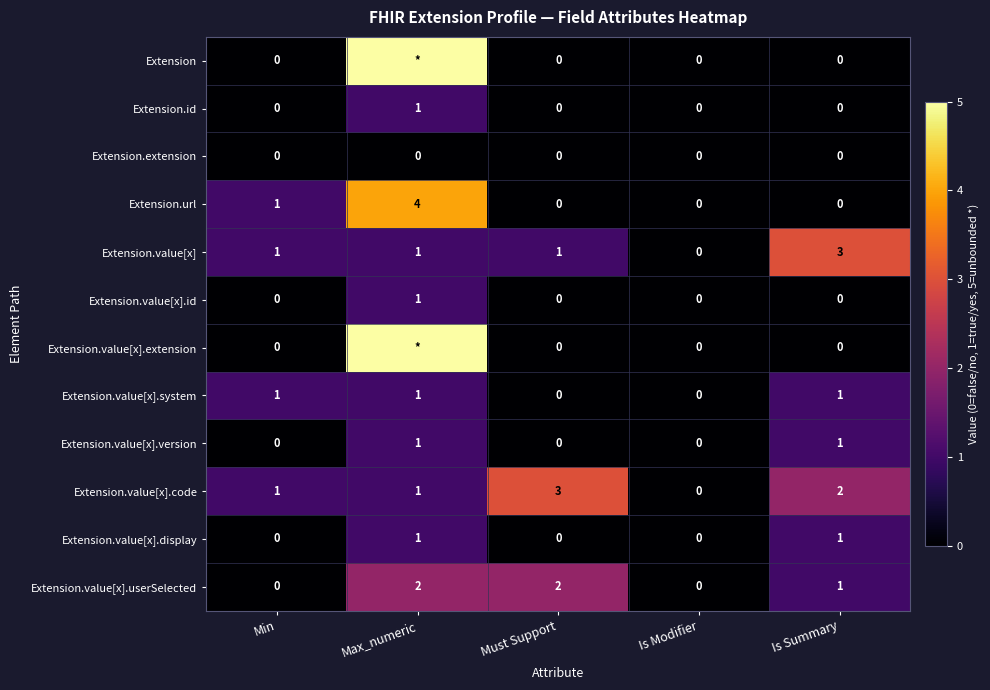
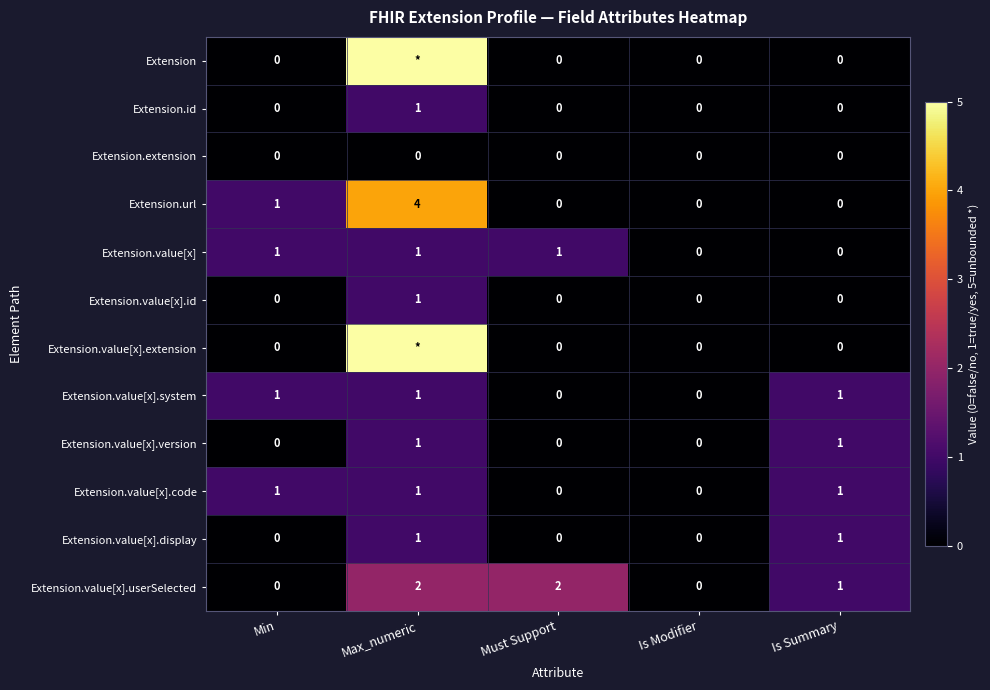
  {
    "Extension": {
      "Min": 0,
      "Must Support": 0,
      "Is Modifier": 0,
      "Is Summary": 0
    },
    "Extension.id": {
      "Min": 0,
      "Max_numeric": 1,
      "Must Support": 0,
      "Is Modifier": 0,
      "Is Summary": 0
    },
    "Extension.extension": {
      "Min": 0,
      "Max_numeric": 0,
      "Must Support": 0,
      "Is Modifier": 0,
      "Is Summary": 0
    },
    "Extension.url": {
      "Min": 1,
      "Max_numeric": 4,
      "Must Support": 0,
      "Is Modifier": 0,
      "Is Summary": 0
    },
    "Extension.value[x]": {
      "Min": 1,
      "Max_numeric": 1,
      "Must Support": 1,
      "Is Modifier": 0,
-     "Is Summary": 3
+     "Is Summary": 0
    },
    "Extension.value[x].id": {
      "Min": 0,
      "Max_numeric": 1,
      "Must Support": 0,
      "Is Modifier": 0,
      "Is Summary": 0
    },
    "Extension.value[x].extension": {
      "Min": 0,
      "Must Support": 0,
      "Is Modifier": 0,
      "Is Summary": 0
    },
    "Extension.value[x].system": {
      "Min": 1,
      "Max_numeric": 1,
      "Must Support": 0,
      "Is Modifier": 0,
      "Is Summary": 1
    },
    "Extension.value[x].version": {
      "Min": 0,
      "Max_numeric": 1,
      "Must Support": 0,
      "Is Modifier": 0,
      "Is Summary": 1
    },
    "Extension.value[x].code": {
      "Min": 1,
      "Max_numeric": 1,
-     "Must Support": 3,
+     "Must Support": 0,
      "Is Modifier": 0,
-     "Is Summary": 2
+     "Is Summary": 1
    },
    "Extension.value[x].display": {
      "Min": 0,
      "Max_numeric": 1,
      "Must Support": 0,
      "Is Modifier": 0,
      "Is Summary": 1
    },
    "Extension.value[x].userSelected": {
      "Min": 0,
      "Max_numeric": 2,
      "Must Support": 2,
      "Is Modifier": 0,
      "Is Summary": 1
    }
  }
